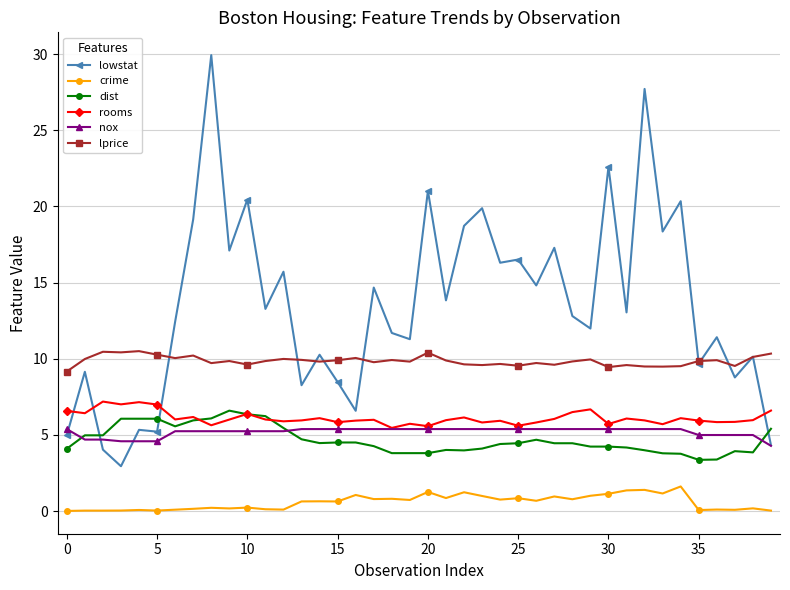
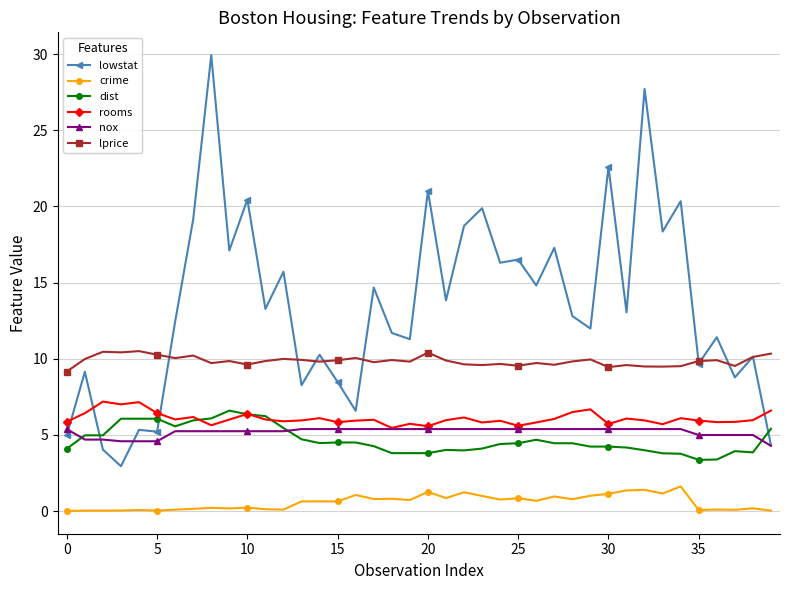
  {
    "lowstat": {
      "0": 5.0,
      "5": 5.2,
      "10": 20.5,
      "15": 8.5,
      "20": 21.0,
      "25": 16.5,
      "30": 22.6,
      "35": 9.7
    },
    "crime": {
      "0": 0.0,
      "5": 0.0,
      "10": 0.2,
      "15": 0.6,
      "20": 1.3,
      "25": 0.8,
      "30": 1.1,
      "35": 0.1
    },
    "dist": {
      "0": 4.1,
      "5": 6.1,
      "15": 4.5,
      "20": 3.8,
      "25": 4.5,
      "30": 4.2,
      "35": 3.4
    },
    "rooms": {
-     "0": 6.6,
-     "5": 7.0,
+     "0": 5.9,
+     "5": 6.4,
      "15": 5.8,
      "20": 5.6,
      "25": 5.6,
      "30": 5.7,
      "35": 5.9
    },
    "nox": {
      "0": 5.4,
      "5": 4.6,
      "10": 5.2,
      "15": 5.4,
      "20": 5.4,
      "25": 5.4,
      "30": 5.4,
      "35": 5.0
    },
    "lprice": {
      "0": 9.2,
      "5": 10.3,
      "10": 9.6,
      "15": 9.9,
      "20": 10.4,
      "25": 9.5,
      "30": 9.4,
      "35": 9.8
    }
  }
